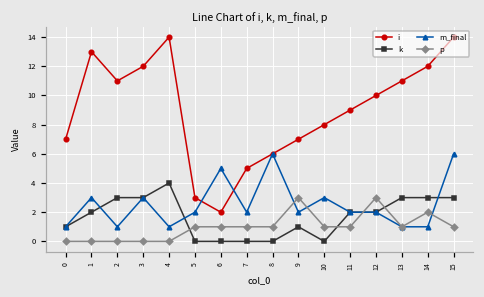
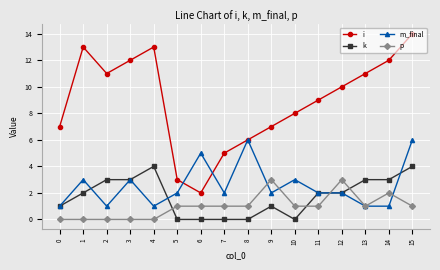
  {
    "i": {
      "0": 7,
      "1": 13,
      "2": 11,
      "3": 12,
-     "4": 14,
+     "4": 13,
      "5": 3,
      "6": 2,
      "7": 5,
      "9": 7,
      "10": 8,
      "11": 9,
      "12": 10,
      "13": 11,
      "14": 12
    },
    "k": {
      "1": 2,
      "2": 3,
      "4": 4,
      "5": 0,
      "6": 0,
      "7": 0,
      "8": 0,
      "9": 1,
      "10": 0,
      "13": 3,
      "14": 3,
-     "15": 3
+     "15": 4
    },
    "m_final": {
      "1": 3,
      "2": 1,
      "4": 1,
      "5": 2,
      "6": 5,
      "7": 2,
      "9": 2,
      "10": 3,
      "14": 1,
      "15": 6
    },
    "p": {
      "0": 0,
      "1": 0,
      "2": 0,
      "3": 0,
      "4": 0,
      "5": 1,
      "6": 1,
      "7": 1,
      "8": 1,
      "9": 3,
      "10": 1,
      "11": 1,
      "12": 3,
      "14": 2,
      "15": 1
    }
  }
